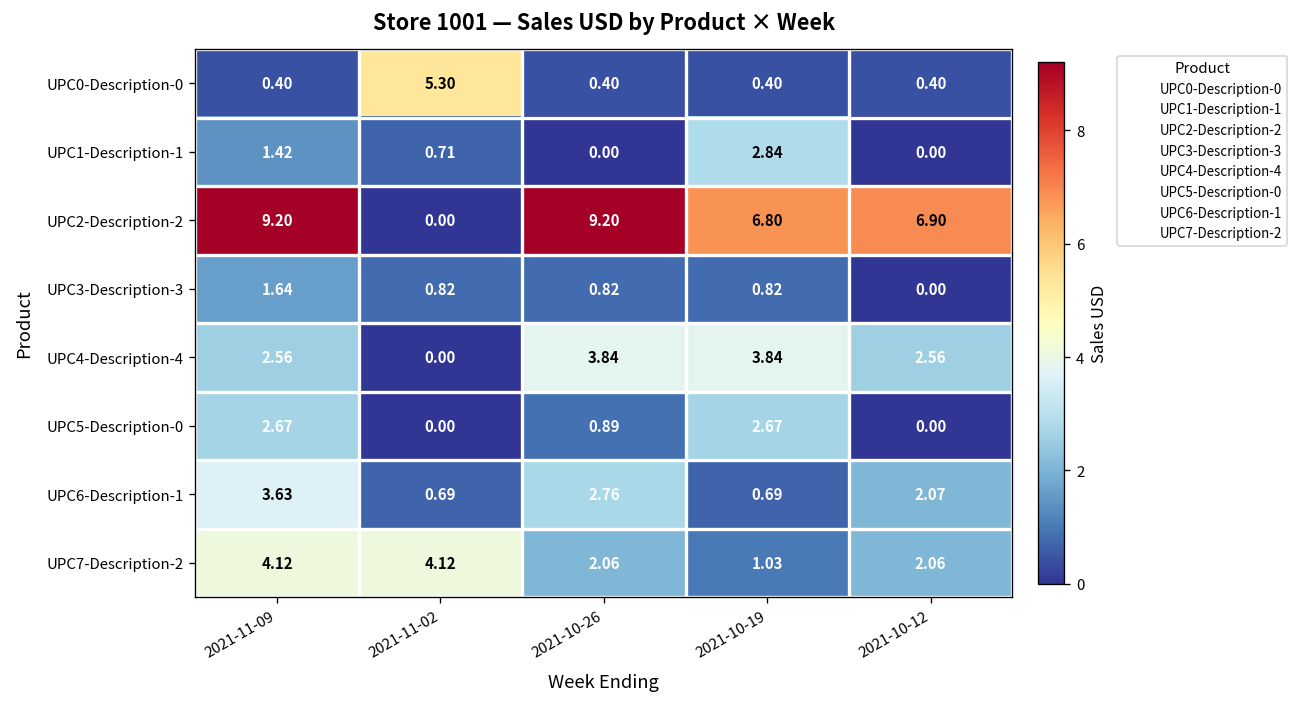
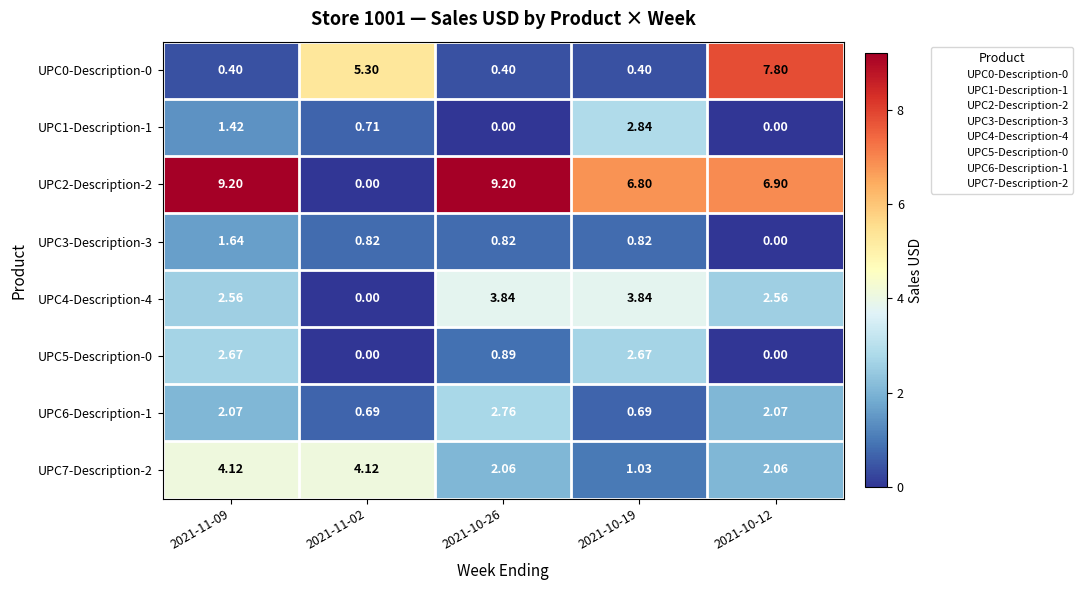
  {
    "UPC0-Description-0": {
      "2021-11-09": 0.40,
      "2021-11-02": 5.30,
      "2021-10-26": 0.40,
      "2021-10-19": 0.40,
-     "2021-10-12": 0.40
+     "2021-10-12": 7.80
    },
    "UPC1-Description-1": {
      "2021-11-09": 1.42,
      "2021-11-02": 0.71,
      "2021-10-26": 0.00,
      "2021-10-19": 2.84,
      "2021-10-12": 0.00
    },
    "UPC2-Description-2": {
      "2021-11-09": 9.20,
      "2021-11-02": 0.00,
      "2021-10-26": 9.20,
      "2021-10-19": 6.80,
      "2021-10-12": 6.90
    },
    "UPC3-Description-3": {
      "2021-11-09": 1.64,
      "2021-11-02": 0.82,
      "2021-10-26": 0.82,
      "2021-10-19": 0.82,
      "2021-10-12": 0.00
    },
    "UPC4-Description-4": {
      "2021-11-09": 2.56,
      "2021-11-02": 0.00,
      "2021-10-26": 3.84,
      "2021-10-19": 3.84,
      "2021-10-12": 2.56
    },
    "UPC5-Description-0": {
      "2021-11-09": 2.67,
      "2021-11-02": 0.00,
      "2021-10-26": 0.89,
      "2021-10-19": 2.67,
      "2021-10-12": 0.00
    },
    "UPC6-Description-1": {
-     "2021-11-09": 3.63,
+     "2021-11-09": 2.07,
      "2021-11-02": 0.69,
      "2021-10-26": 2.76,
      "2021-10-19": 0.69,
      "2021-10-12": 2.07
    },
    "UPC7-Description-2": {
      "2021-11-09": 4.12,
      "2021-11-02": 4.12,
      "2021-10-26": 2.06,
      "2021-10-19": 1.03,
      "2021-10-12": 2.06
    }
  }
